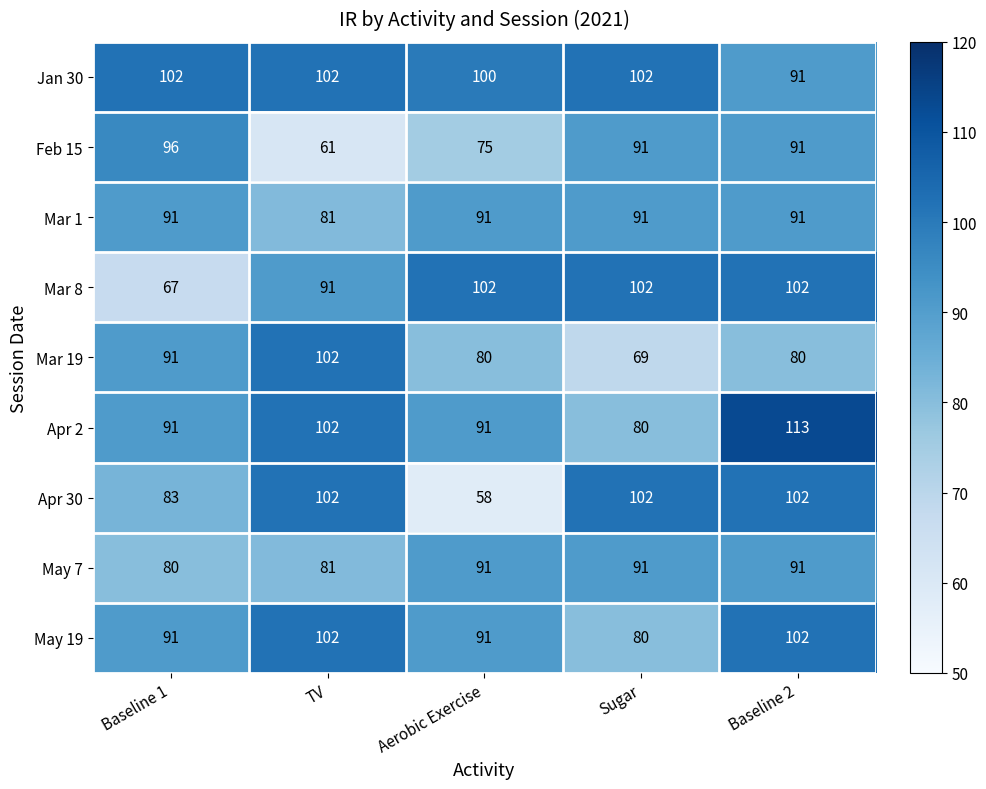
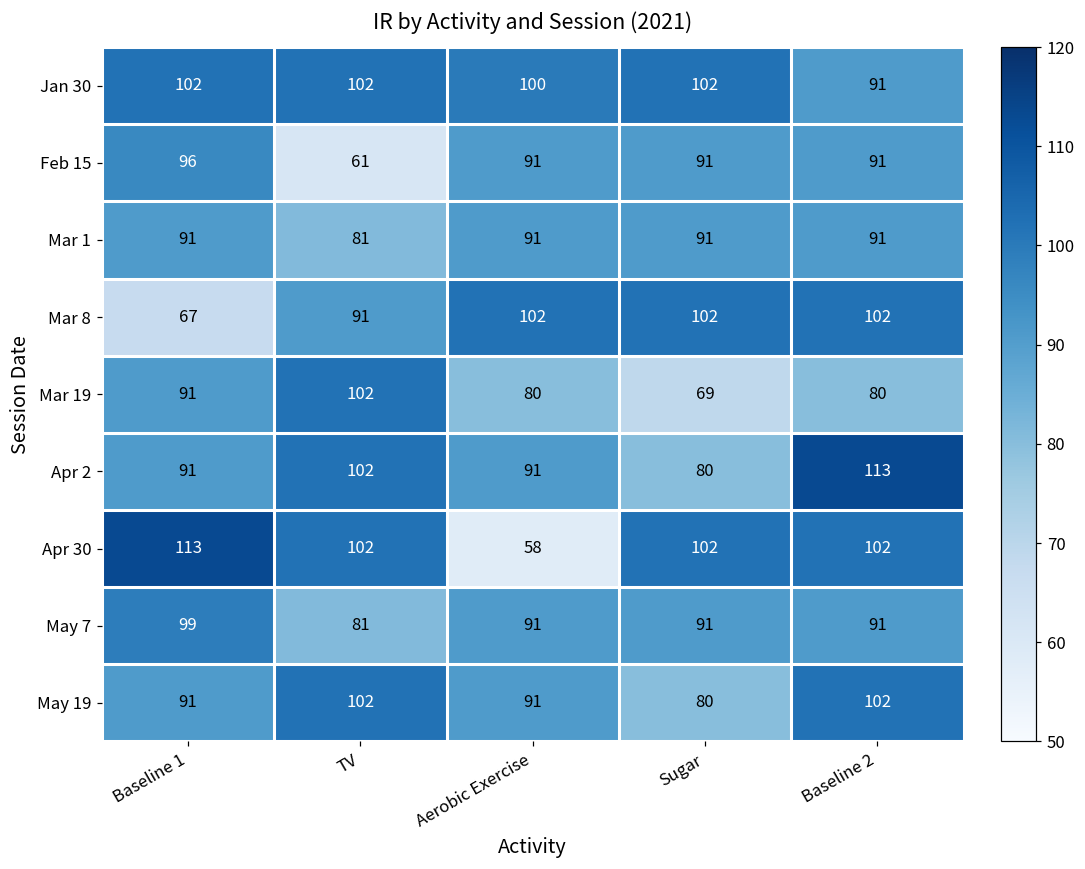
  {
    "Jan 30": {
      "Baseline 1": 102,
      "TV": 102,
      "Aerobic Exercise": 100,
      "Sugar": 102,
      "Baseline 2": 91
    },
    "Feb 15": {
      "Baseline 1": 96,
      "TV": 61,
-     "Aerobic Exercise": 75,
+     "Aerobic Exercise": 91,
      "Sugar": 91,
      "Baseline 2": 91
    },
    "Mar 1": {
      "Baseline 1": 91,
      "TV": 81,
      "Aerobic Exercise": 91,
      "Sugar": 91,
      "Baseline 2": 91
    },
    "Mar 8": {
      "Baseline 1": 67,
      "TV": 91,
      "Aerobic Exercise": 102,
      "Sugar": 102,
      "Baseline 2": 102
    },
    "Mar 19": {
      "Baseline 1": 91,
      "TV": 102,
      "Aerobic Exercise": 80,
      "Sugar": 69,
      "Baseline 2": 80
    },
    "Apr 2": {
      "Baseline 1": 91,
      "TV": 102,
      "Aerobic Exercise": 91,
      "Sugar": 80,
      "Baseline 2": 113
    },
    "Apr 30": {
-     "Baseline 1": 83,
+     "Baseline 1": 113,
      "TV": 102,
      "Aerobic Exercise": 58,
      "Sugar": 102,
      "Baseline 2": 102
    },
    "May 7": {
-     "Baseline 1": 80,
+     "Baseline 1": 99,
      "TV": 81,
      "Aerobic Exercise": 91,
      "Sugar": 91,
      "Baseline 2": 91
    },
    "May 19": {
      "Baseline 1": 91,
      "TV": 102,
      "Aerobic Exercise": 91,
      "Sugar": 80,
      "Baseline 2": 102
    }
  }
